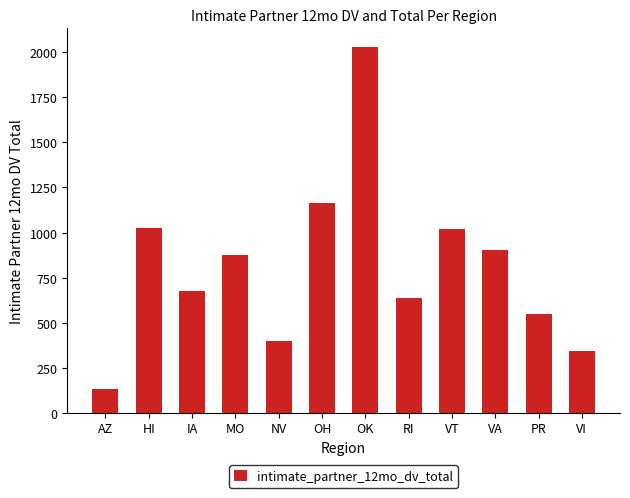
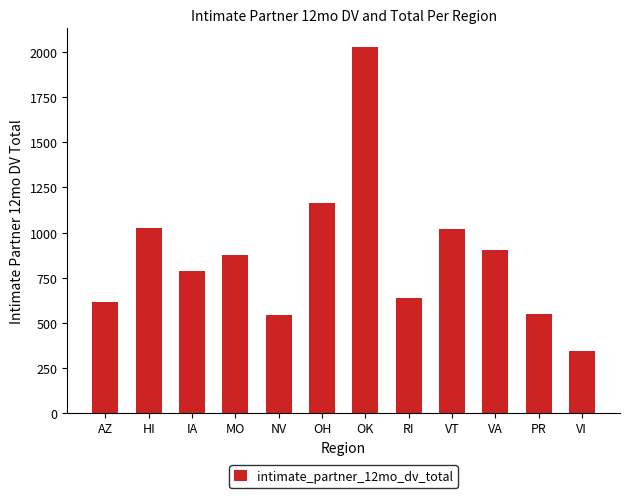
  {
-   "AZ": 130,
+   "AZ": 620,
    "HI": 1030,
-   "IA": 680,
+   "IA": 790,
    "MO": 870,
-   "NV": 400,
+   "NV": 540,
    "OH": 1170,
    "OK": 2030,
    "RI": 630,
    "VT": 1020,
    "VA": 900,
    "PR": 550,
    "VI": 340
  }
